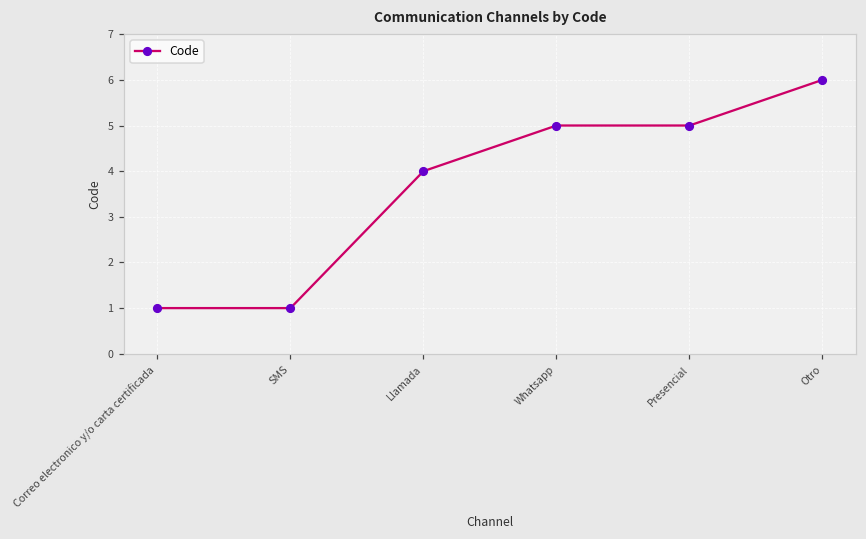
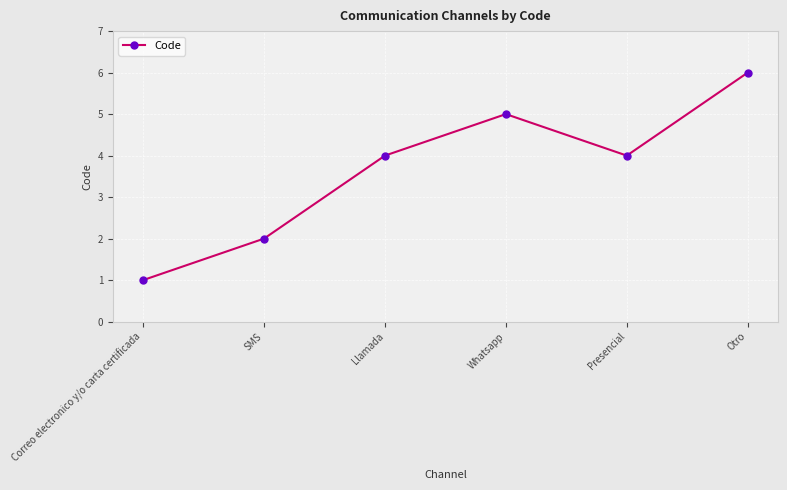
  {
    "Correo electronico y/o carta certificada": 1,
-   "SMS": 1,
+   "SMS": 2,
    "Llamada": 4,
    "Whatsapp": 5,
-   "Presencial": 5,
+   "Presencial": 4,
    "Otro": 6
  }
